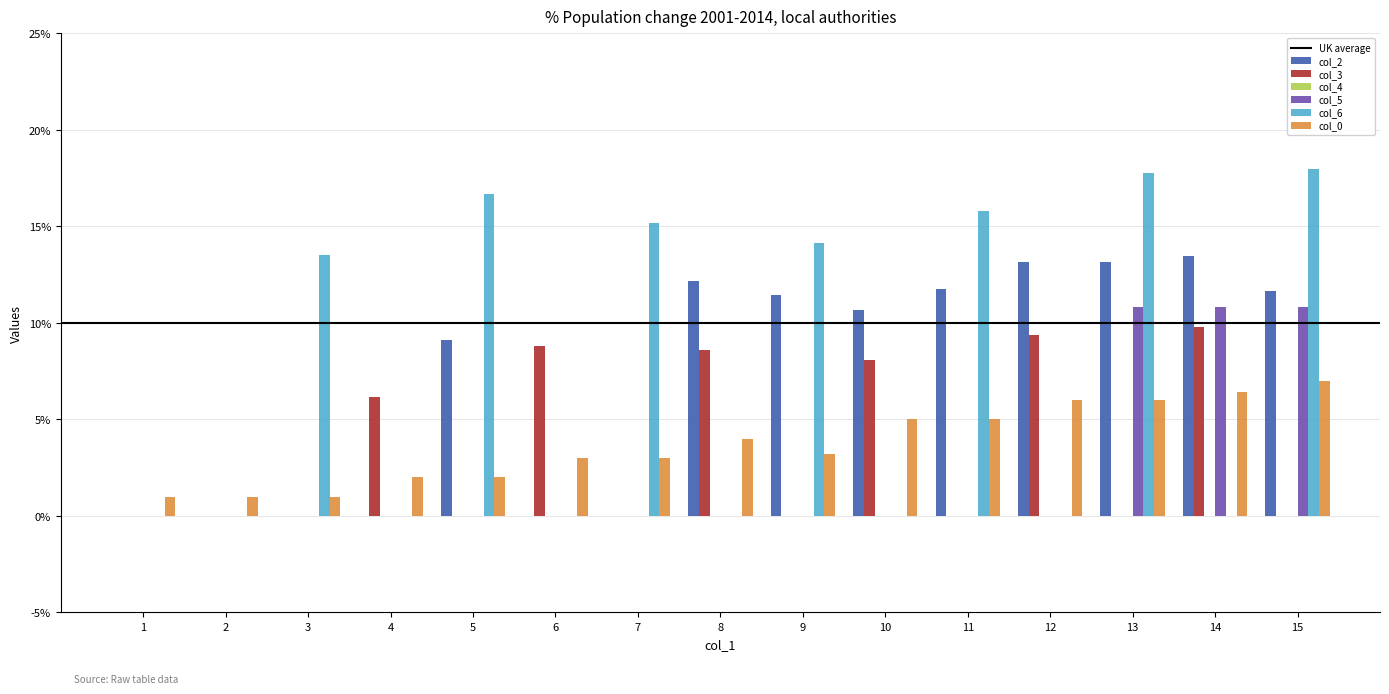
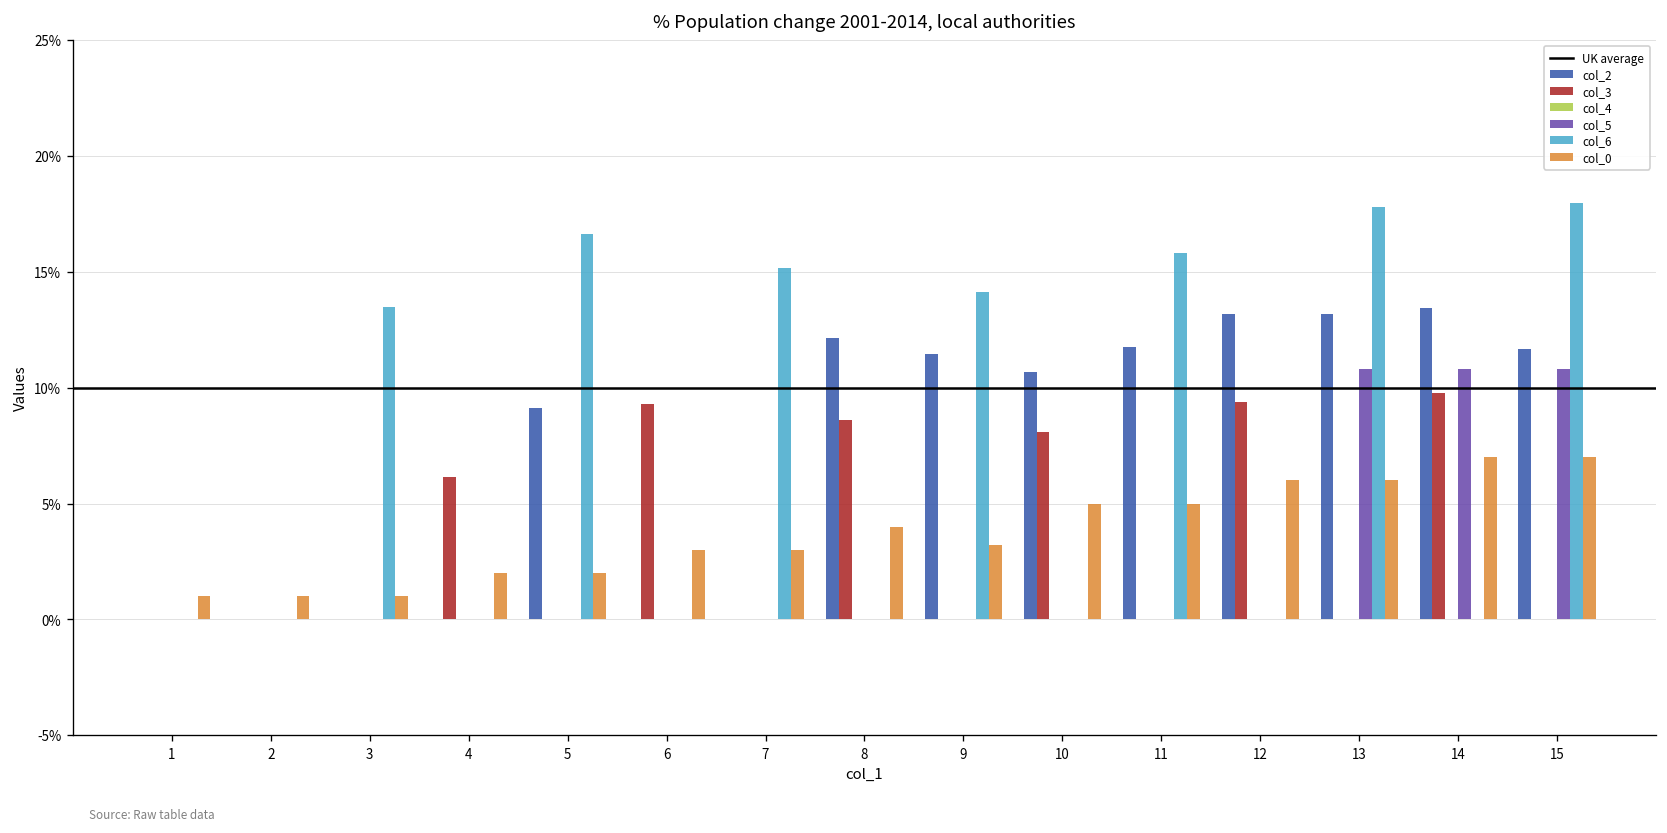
  {
    "col_3": {
      "1": "0.0%",
      "2": "0.0%",
      "3": "0.0%",
      "4": "6.2%",
      "5": "0.0%",
-     "6": "8.8%",
+     "6": "9.3%",
      "7": "0.0%",
      "8": "8.6%",
      "9": "0.0%",
      "10": "8.1%",
      "11": "0.0%",
      "12": "9.4%",
      "13": "0.0%",
      "14": "9.8%",
      "15": "0.0%"
    },
    "col_4": {
      "1": "0.0%",
      "2": "0.0%",
      "3": "0.0%",
      "4": "0.0%",
      "5": "0.0%",
      "6": "0.0%",
      "7": "0.0%",
      "8": "0.0%",
      "9": "0.0%",
      "10": "0.0%",
      "11": "0.0%",
      "12": "0.0%",
      "13": "0.0%",
      "14": "0.0%",
      "15": "0.0%"
    },
    "col_6": {
      "1": "0.0%",
      "2": "0.0%",
      "3": "13.5%",
      "4": "0.0%",
      "5": "16.7%",
      "6": "0.0%",
      "7": "15.2%",
      "8": "0.0%",
      "9": "14.1%",
      "10": "0.0%",
      "11": "15.8%",
      "12": "0.0%",
      "13": "17.8%",
      "14": "0.0%",
      "15": "18.0%"
    },
    "col_0": {
      "1": "1.0%",
      "2": "1.0%",
      "3": "1.0%",
      "4": "2.0%",
      "5": "2.0%",
      "6": "3.0%",
      "7": "3.0%",
      "8": "4.0%",
      "9": "3.2%",
      "10": "5.0%",
      "11": "5.0%",
      "12": "6.0%",
      "13": "6.0%",
-     "14": "6.4%",
+     "14": "7.0%",
      "15": "7.0%"
    }
  }
